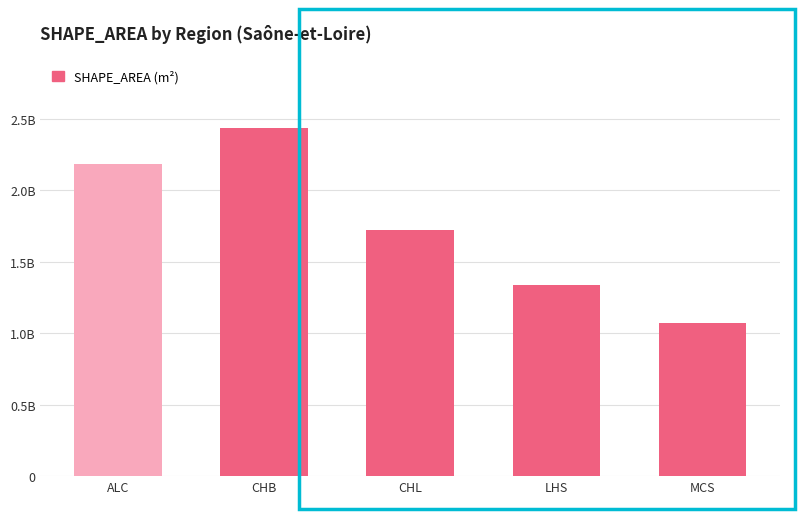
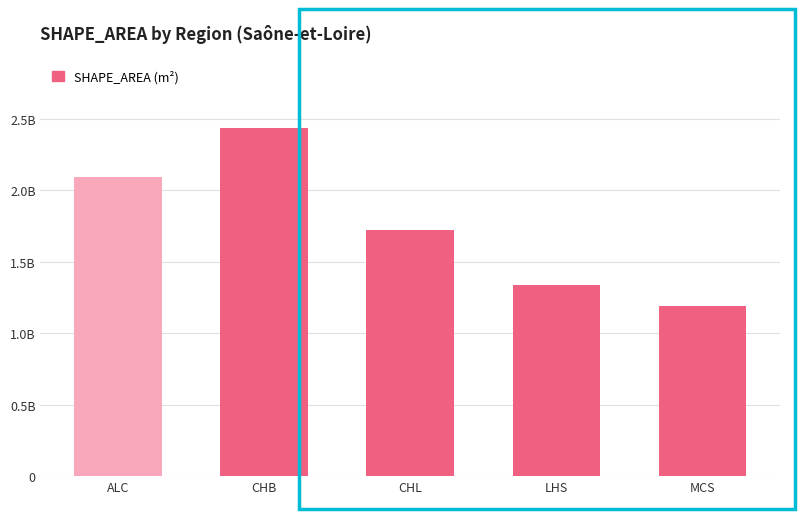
  {
-   "ALC": 2180000000,
+   "ALC": 2090000000,
    "CHB": 2430000000,
    "CHL": 1720000000,
    "LHS": 1340000000,
-   "MCS": 1070000000
+   "MCS": 1190000000
  }
